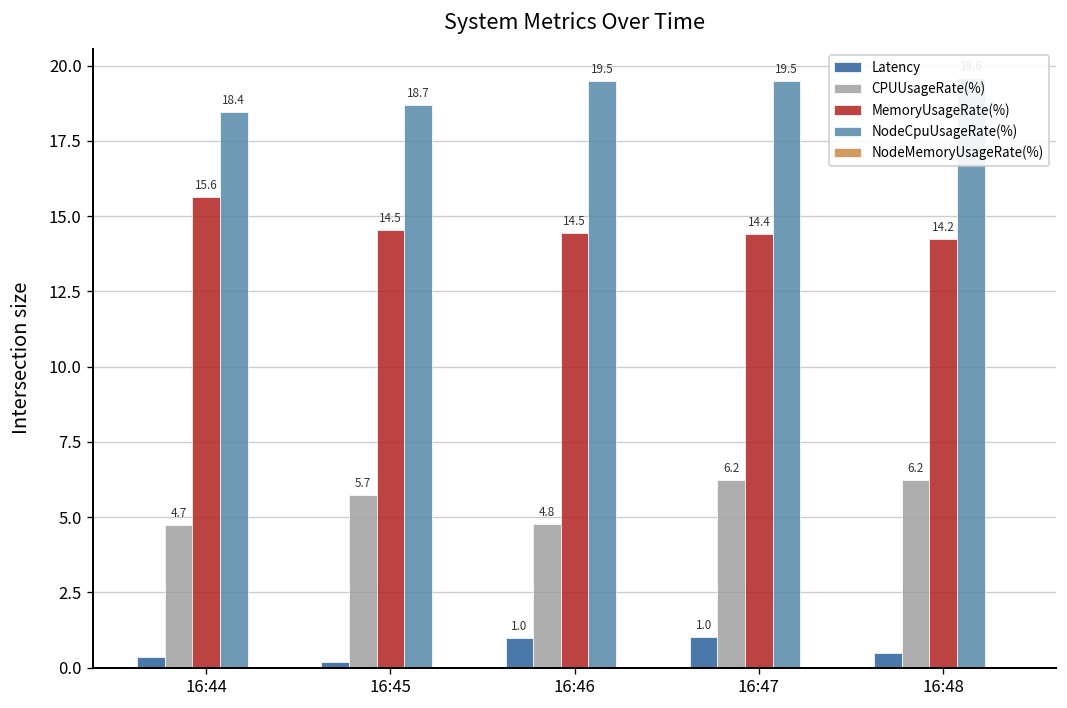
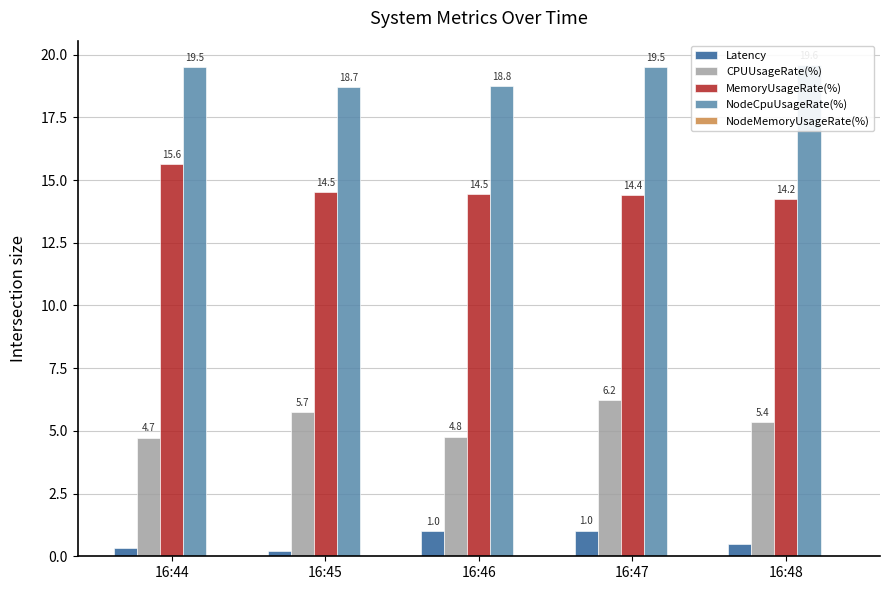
  {
    "Latency": {
      "16:46": 1.0,
      "16:47": 1.0
    },
    "CPUUsageRate(%)": {
      "16:44": 4.7,
      "16:45": 5.7,
      "16:46": 4.8,
      "16:47": 6.2,
-     "16:48": 6.2
+     "16:48": 5.4
    },
    "MemoryUsageRate(%)": {
      "16:44": 15.6,
      "16:45": 14.5,
      "16:46": 14.5,
      "16:47": 14.4,
      "16:48": 14.2
    },
    "NodeCpuUsageRate(%)": {
-     "16:44": 18.4,
+     "16:44": 19.5,
      "16:45": 18.7,
-     "16:46": 19.5,
+     "16:46": 18.8,
      "16:47": 19.5
    }
  }
